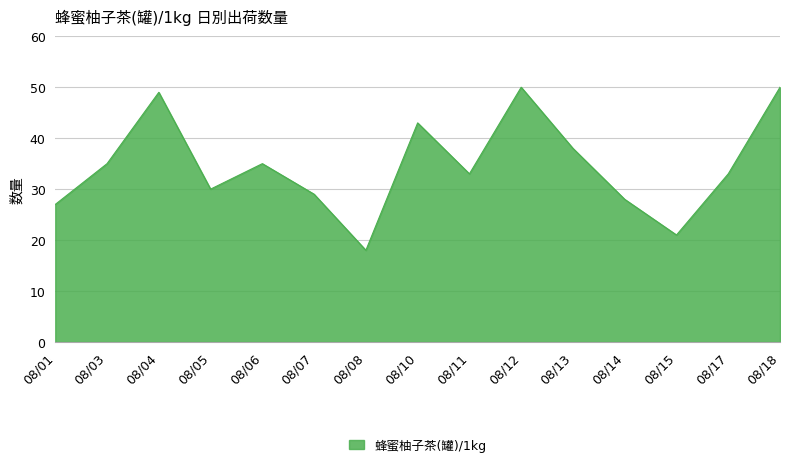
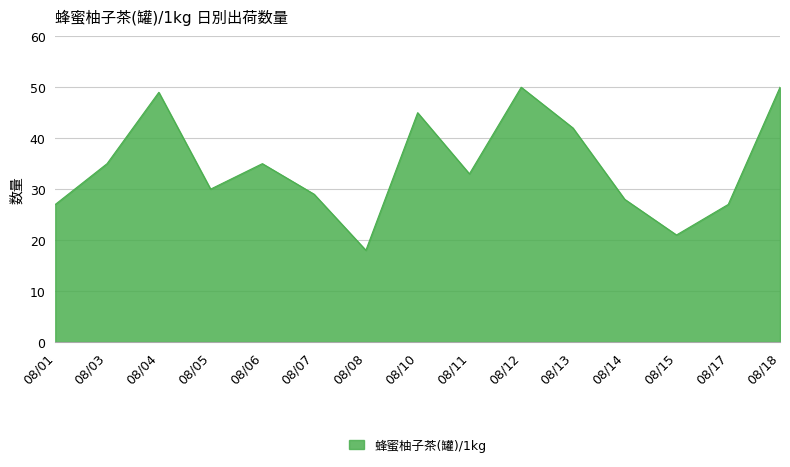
  {
    "08/01": 27,
    "08/03": 35,
    "08/04": 49,
    "08/05": 30,
    "08/06": 35,
    "08/07": 29,
    "08/08": 18,
-   "08/10": 43,
+   "08/10": 45,
    "08/11": 33,
    "08/12": 50,
-   "08/13": 38,
+   "08/13": 42,
    "08/14": 28,
    "08/15": 21,
-   "08/17": 33,
+   "08/17": 27,
    "08/18": 50
  }
